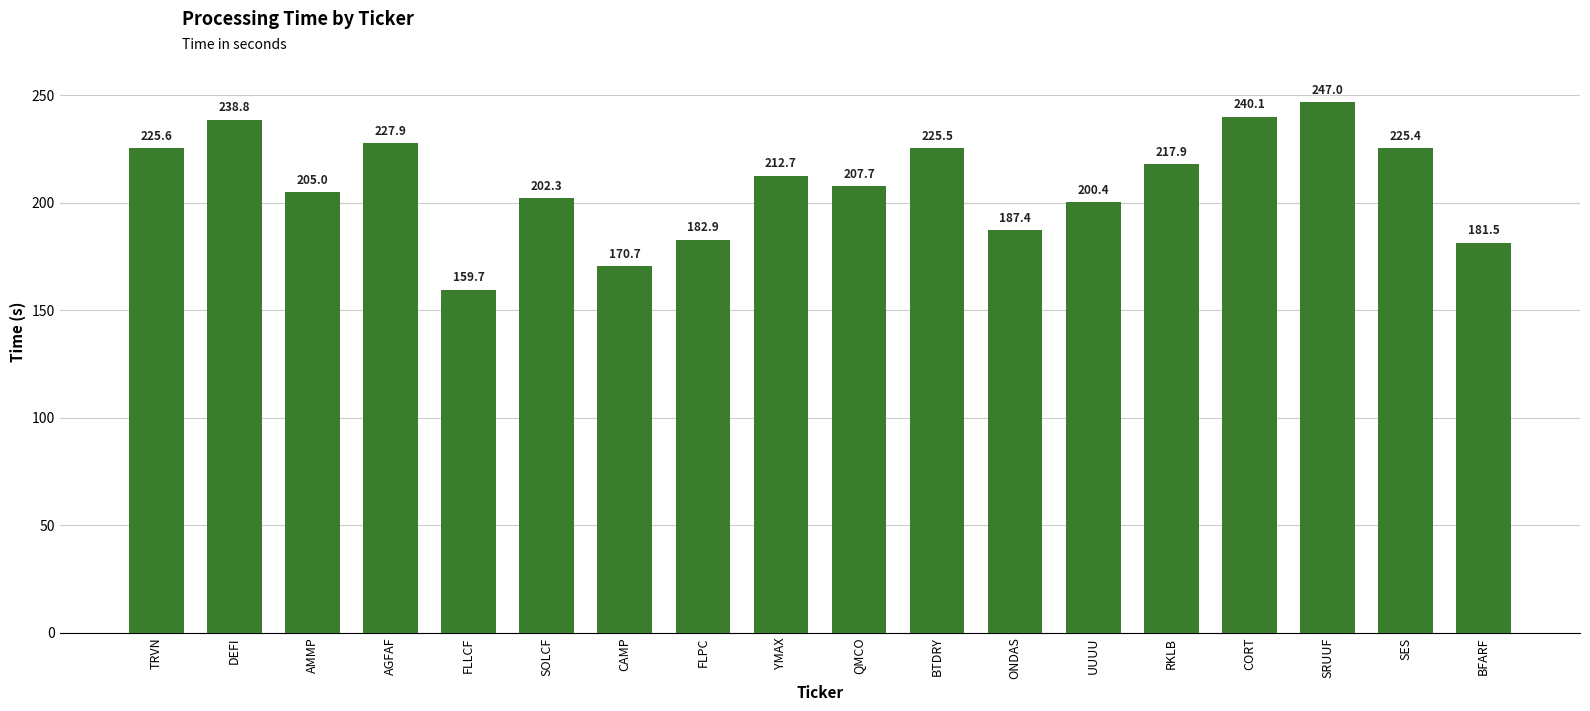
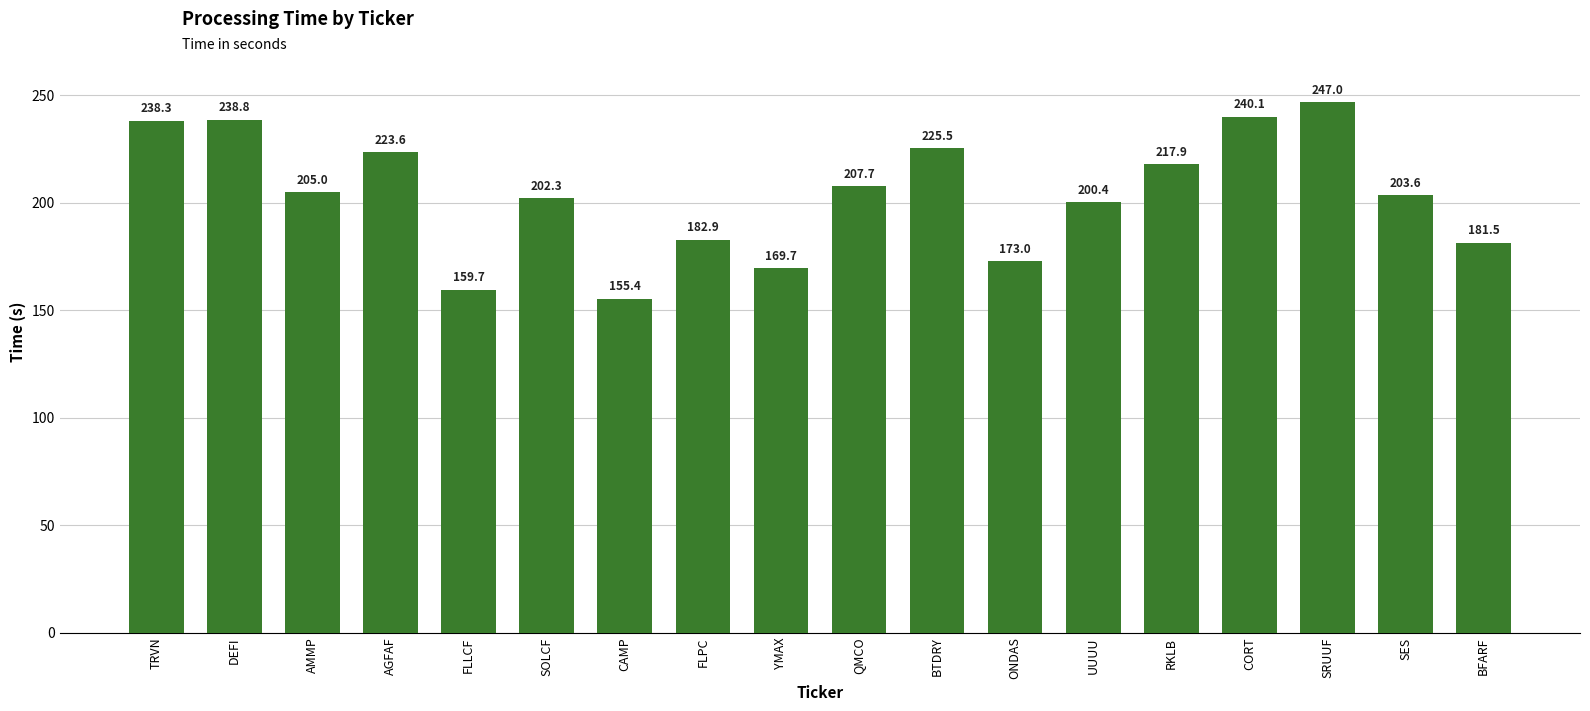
  {
-   "TRVN": 225.6,
+   "TRVN": 238.3,
    "DEFI": 238.8,
    "AMMP": 205.0,
-   "AGFAF": 227.9,
+   "AGFAF": 223.6,
    "FLLCF": 159.7,
    "SOLCF": 202.3,
-   "CAMP": 170.7,
+   "CAMP": 155.4,
    "FLPC": 182.9,
-   "YMAX": 212.7,
+   "YMAX": 169.7,
    "QMCO": 207.7,
    "BTDRY": 225.5,
-   "ONDAS": 187.4,
+   "ONDAS": 173.0,
    "UUUU": 200.4,
    "RKLB": 217.9,
    "CORT": 240.1,
    "SRUUF": 247.0,
-   "SES": 225.4,
+   "SES": 203.6,
    "BFARF": 181.5
  }
